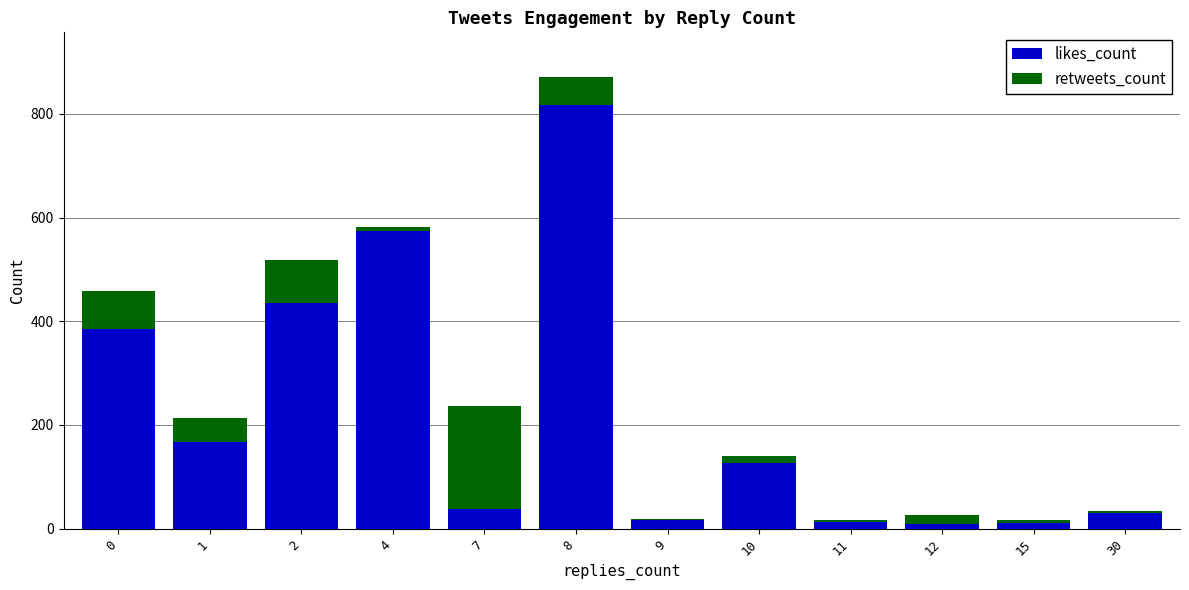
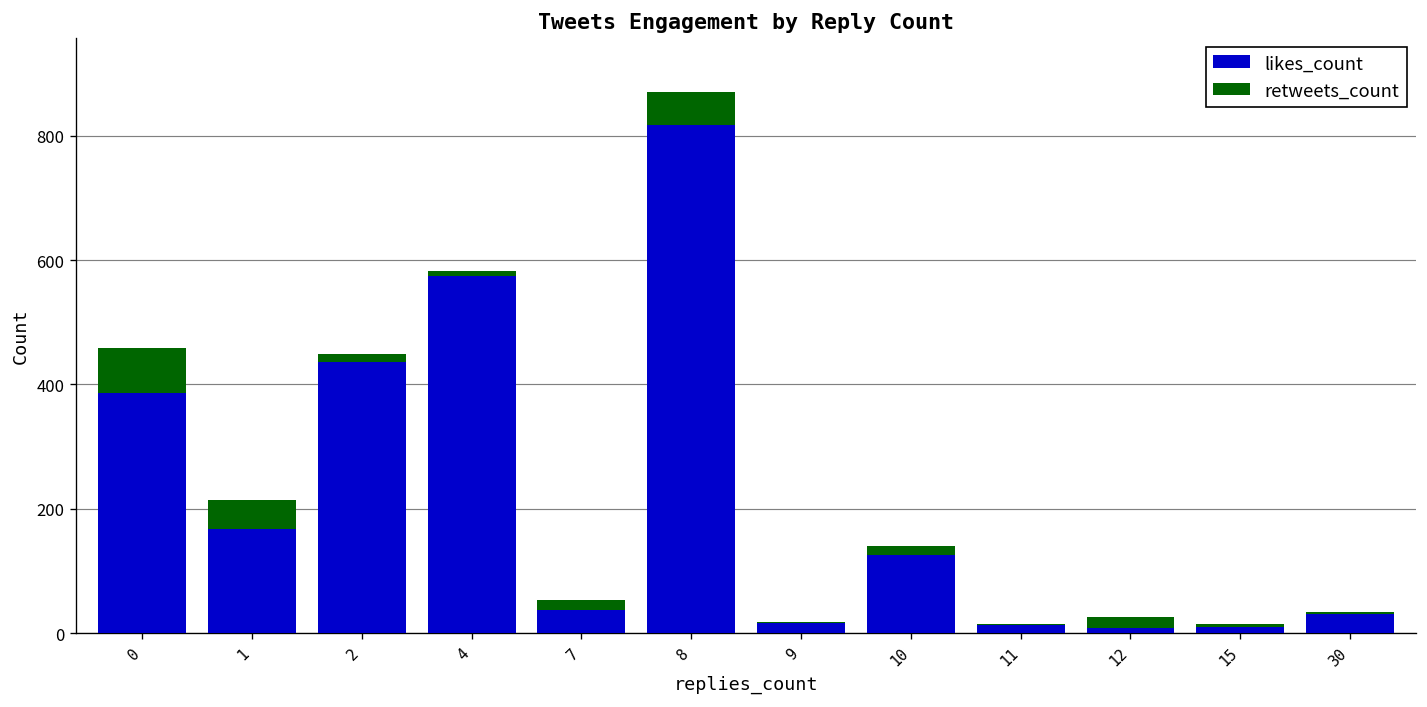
  {
    "likes_count": {
      "0": 390,
      "1": 170,
      "2": 440,
      "4": 570,
      "7": 40,
      "8": 820,
      "9": 20,
      "10": 130,
      "11": 10,
      "12": 10,
      "15": 10,
      "30": 30
    },
    "retweets_count": {
      "0": 70,
      "1": 50,
-     "2": 80,
+     "2": 10,
      "4": 10,
-     "7": 200,
+     "7": 20,
      "8": 50,
      "10": 20,
      "12": 20,
      "15": 10
    }
  }
